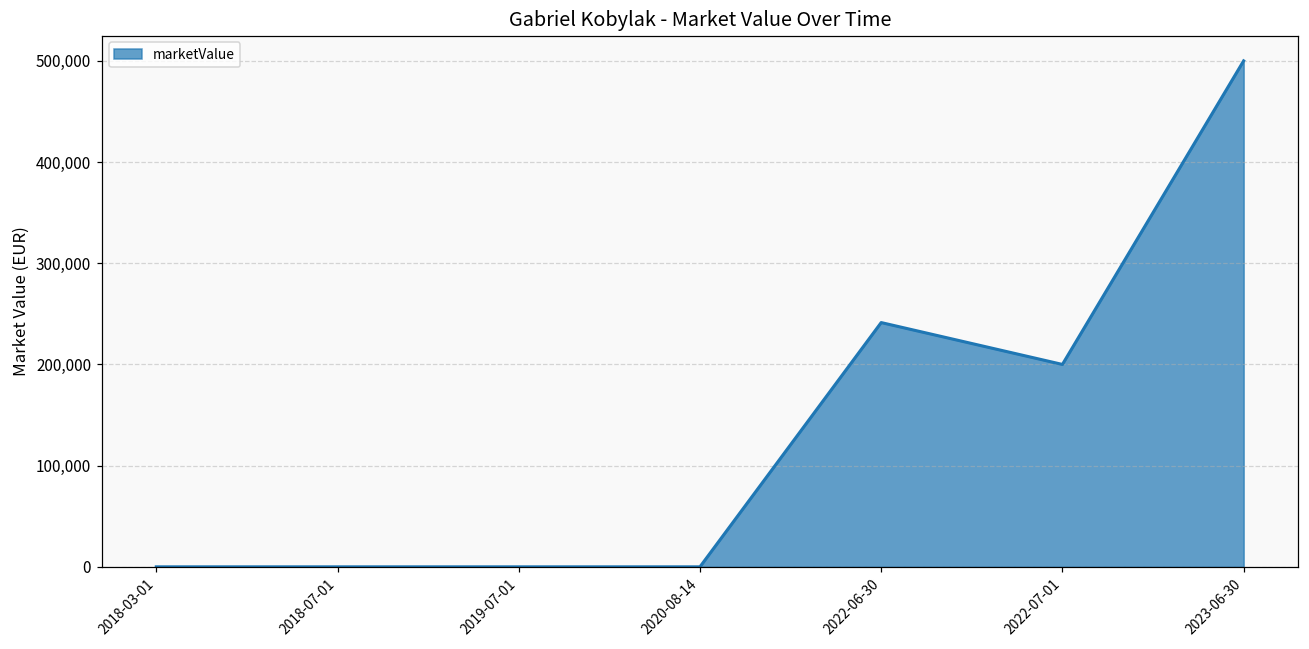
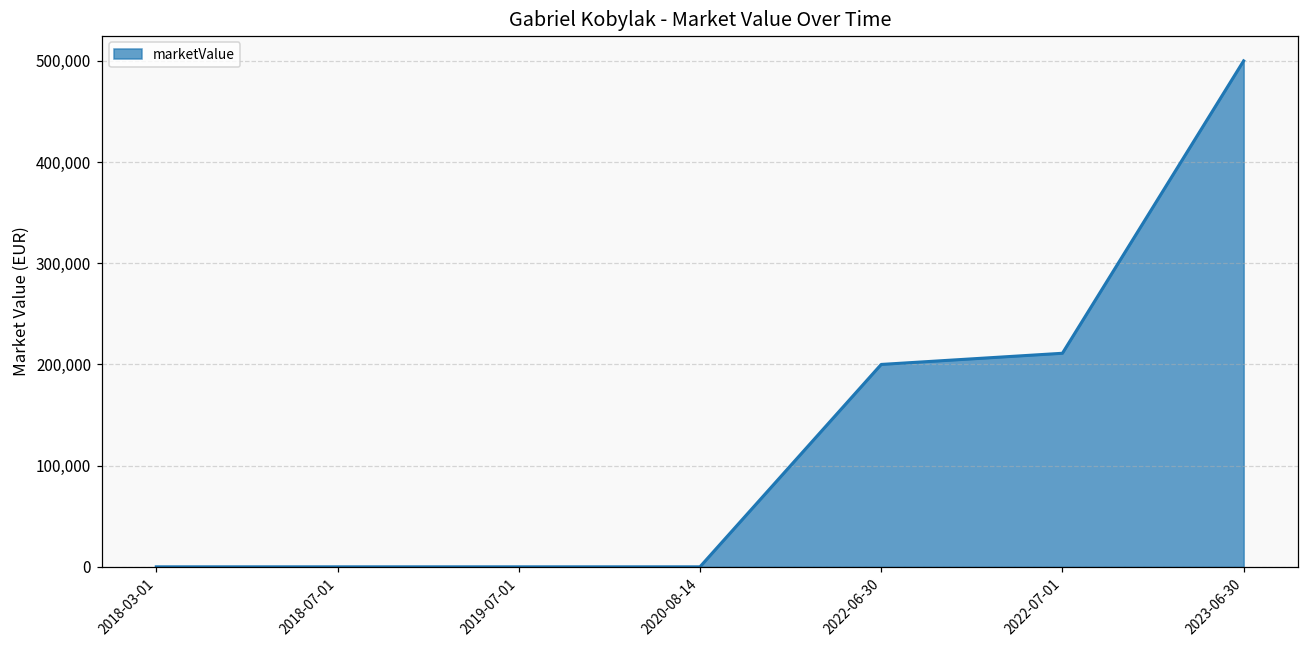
  {
    "2018-03-01": "0",
    "2018-07-01": "0",
    "2019-07-01": "0",
    "2020-08-14": "0",
-   "2022-06-30": "240,000",
-   "2022-07-01": "200,000",
+   "2022-06-30": "200,000",
+   "2022-07-01": "210,000",
    "2023-06-30": "500,000"
  }
